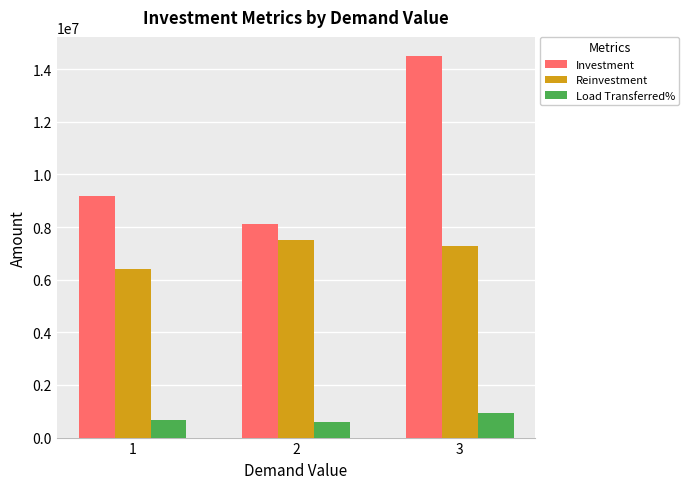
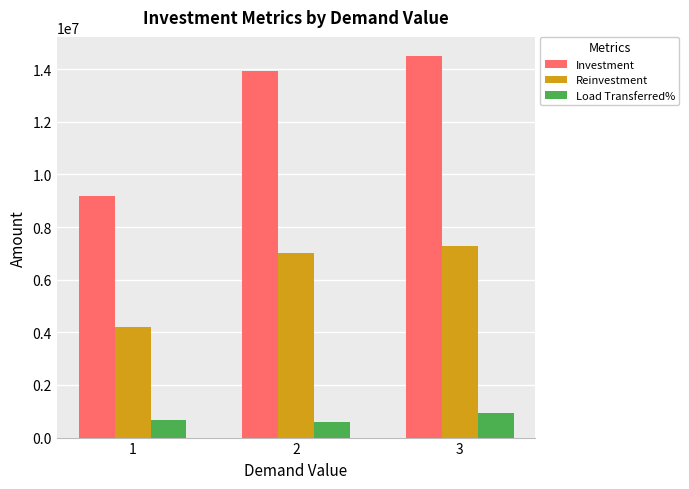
  {
    "Investment": {
      "1": 9200000,
-     "2": 8100000,
+     "2": 13900000,
      "3": 14500000
    },
    "Reinvestment": {
-     "1": 6400000,
-     "2": 7500000,
+     "1": 4200000,
+     "2": 7000000,
      "3": 7300000
    },
    "Load Transferred%": {
      "1": 700000,
      "2": 600000,
      "3": 900000
    }
  }
